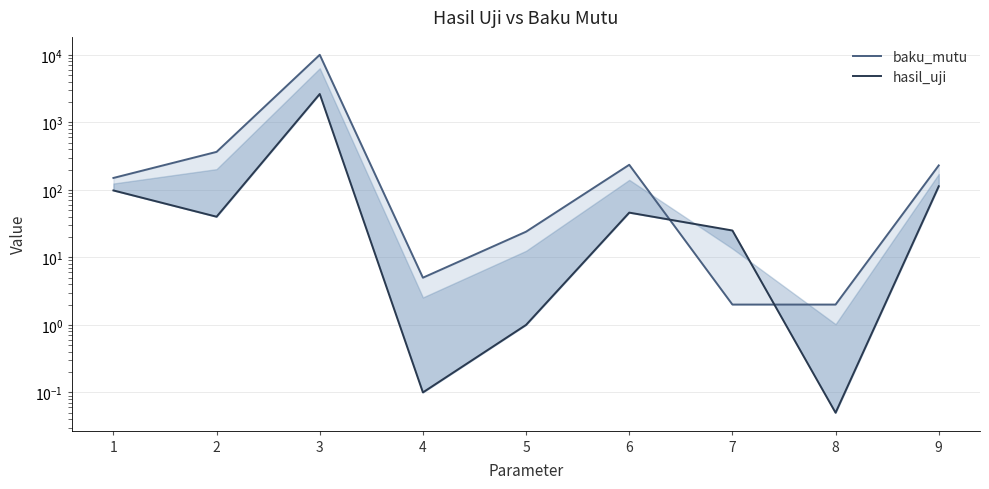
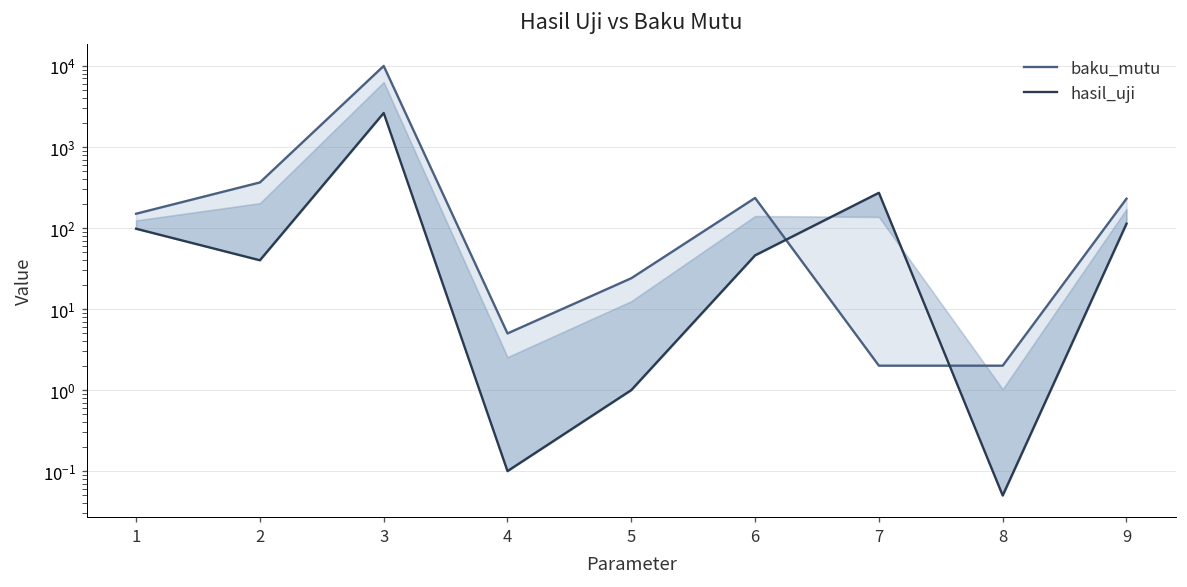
  {
    "baku_mutu": {
      "7": 2
    },
    "hasil_uji": {
      "1": 100,
      "2": 40,
      "3": 2600,
      "4": 0.10,
      "5": 1,
      "6": 50,
-     "7": 25,
+     "7": 270,
      "8": 0.05,
      "9": 110
    }
  }
